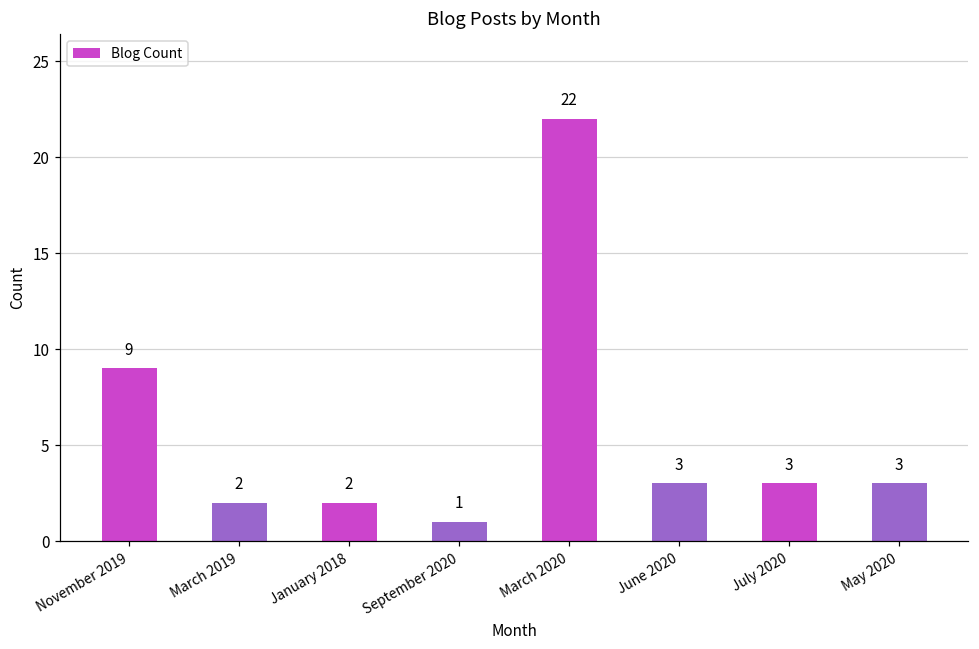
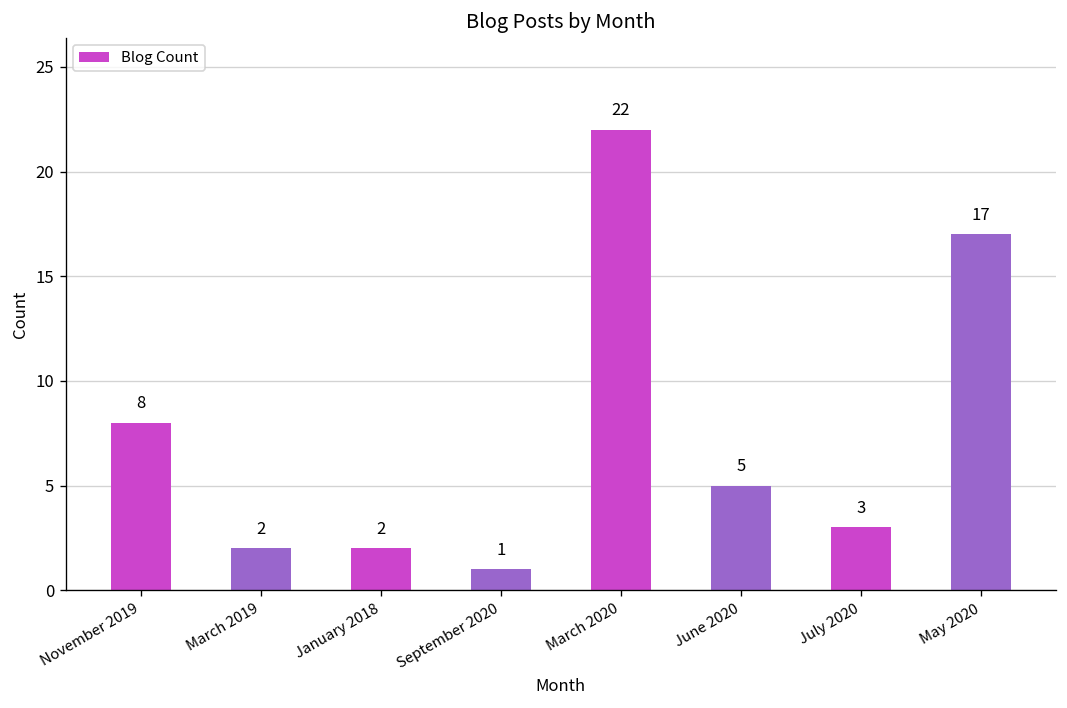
  {
-   "November 2019": 9,
+   "November 2019": 8,
    "March 2019": 2,
    "January 2018": 2,
    "September 2020": 1,
    "March 2020": 22,
-   "June 2020": 3,
+   "June 2020": 5,
    "July 2020": 3,
-   "May 2020": 3
+   "May 2020": 17
  }
